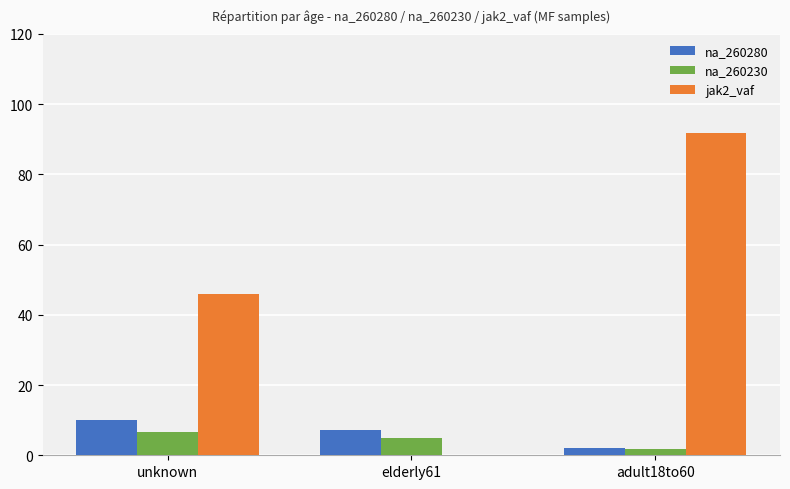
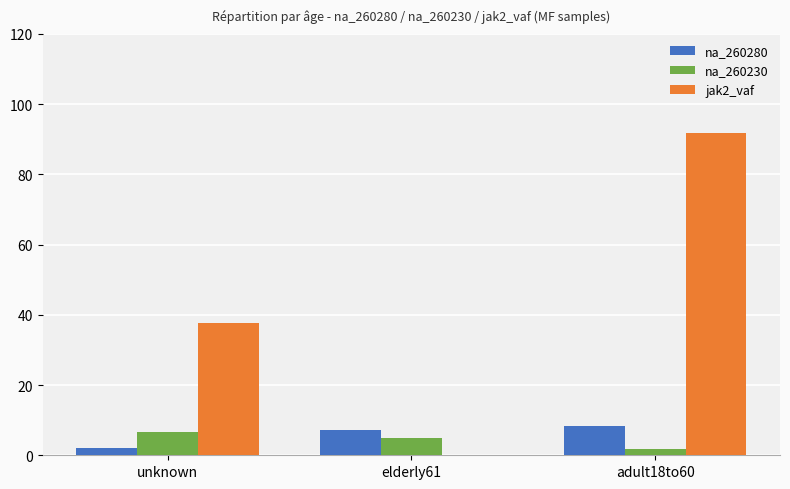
  {
    "na_260280": {
-     "unknown": 10,
+     "unknown": 2,
      "elderly61": 7,
-     "adult18to60": 2
+     "adult18to60": 8
    },
    "na_260230": {
      "unknown": 7,
      "elderly61": 5,
      "adult18to60": 2
    },
    "jak2_vaf": {
-     "unknown": 46,
+     "unknown": 38,
      "elderly61": 0,
      "adult18to60": 92
    }
  }
